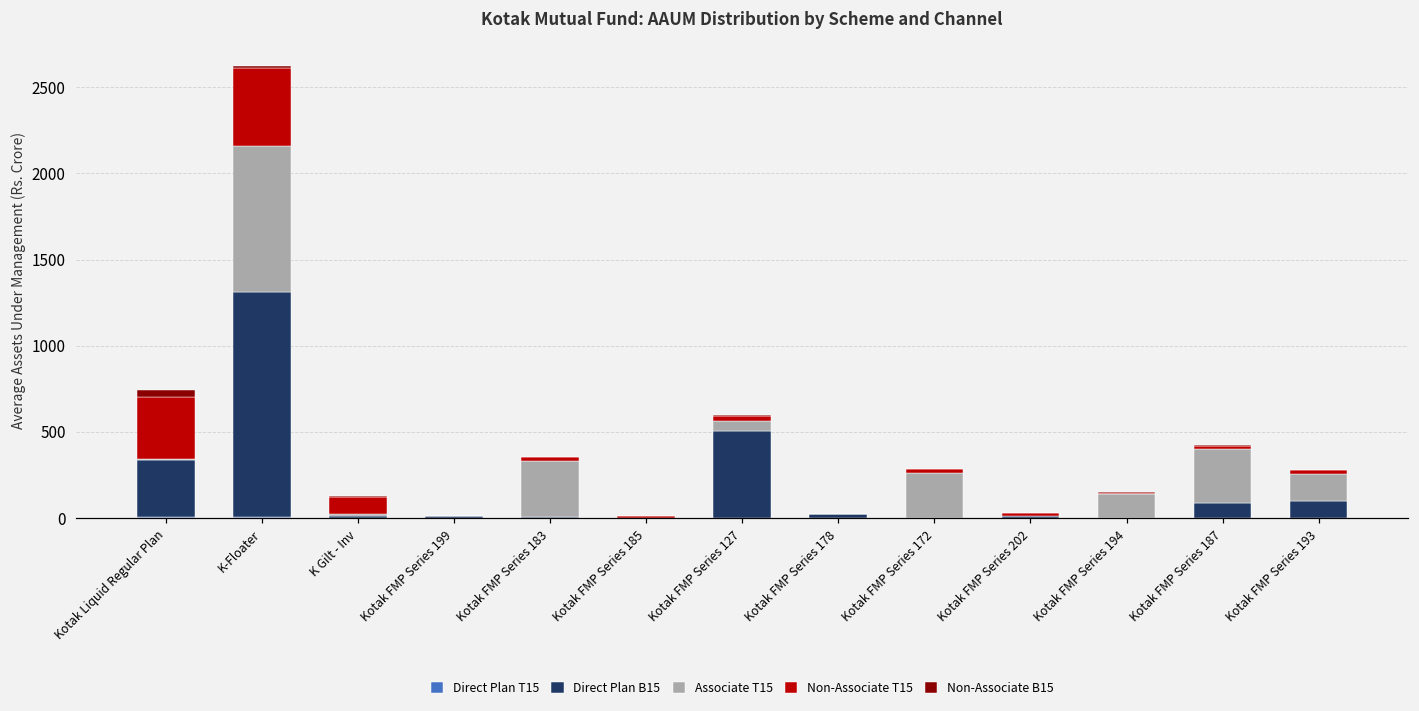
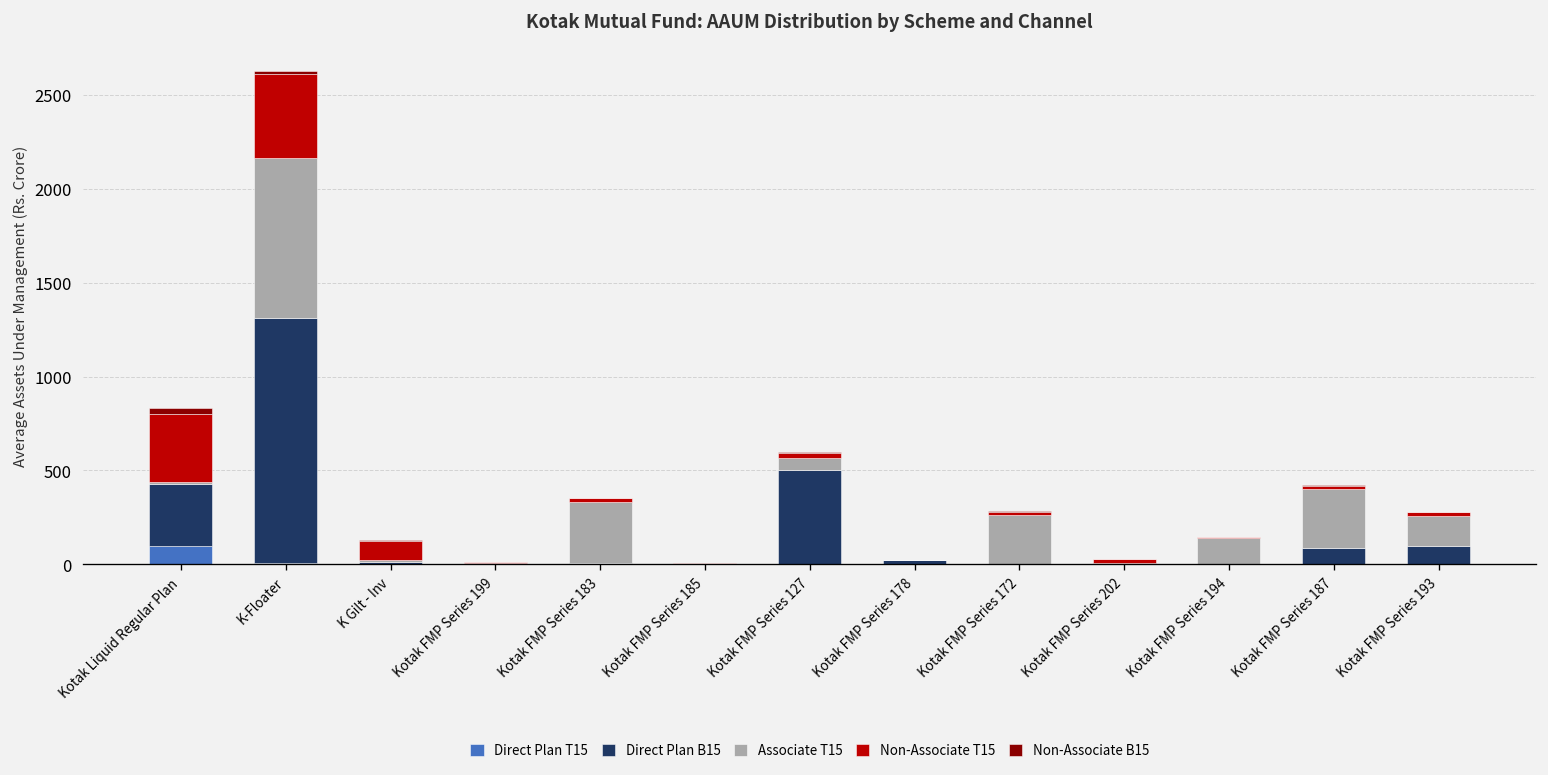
  {
    "Direct Plan T15": {
-     "Kotak Liquid Regular Plan": 10
+     "Kotak Liquid Regular Plan": 100
    },
    "Direct Plan B15": {
      "Kotak Liquid Regular Plan": 330,
      "K-Floater": 1310,
      "Kotak FMP Series 127": 500,
      "Kotak FMP Series 178": 20,
      "Kotak FMP Series 187": 90,
      "Kotak FMP Series 193": 100
    },
    "Associate T15": {
      "K-Floater": 850,
      "Kotak FMP Series 199": 0,
      "Kotak FMP Series 183": 320,
      "Kotak FMP Series 127": 60,
      "Kotak FMP Series 172": 260,
      "Kotak FMP Series 202": 0,
      "Kotak FMP Series 194": 140,
      "Kotak FMP Series 187": 310,
      "Kotak FMP Series 193": 160
    }
  }
